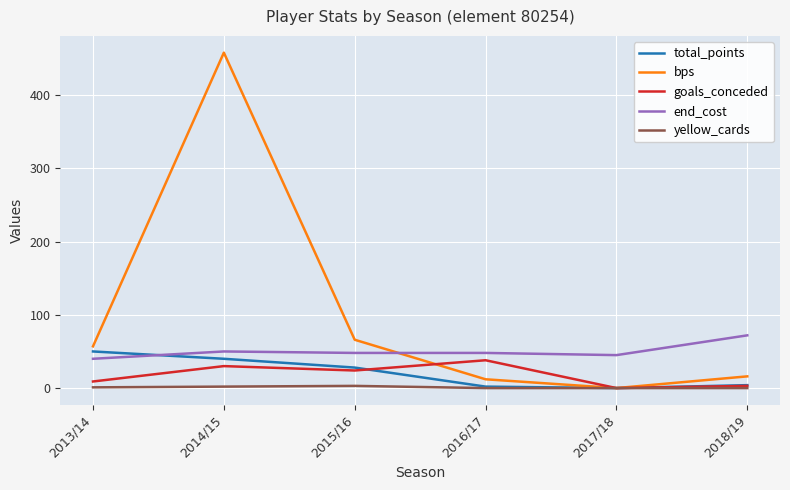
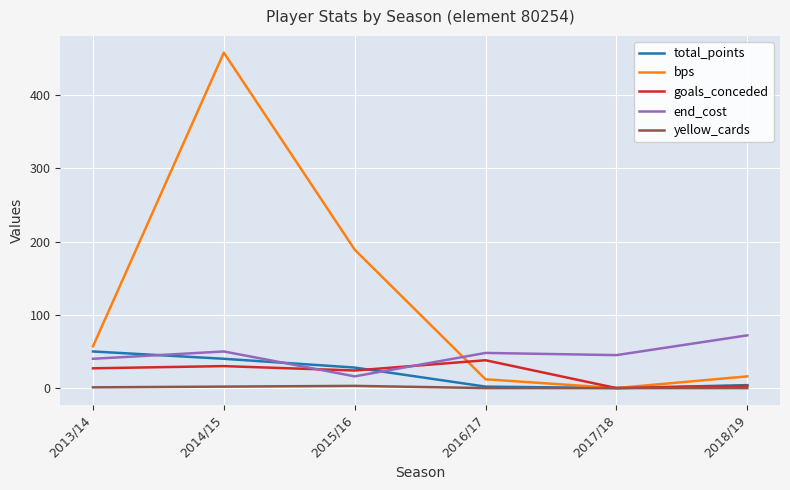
  {
    "total_points": {
      "2013/14": 50,
      "2014/15": 40,
      "2015/16": 30
    },
    "bps": {
      "2013/14": 60,
      "2014/15": 460,
-     "2015/16": 70,
+     "2015/16": 190,
      "2016/17": 10,
      "2018/19": 20
    },
    "goals_conceded": {
-     "2013/14": 10,
+     "2013/14": 30,
      "2014/15": 30,
      "2015/16": 20,
      "2016/17": 40
    },
    "end_cost": {
      "2013/14": 40,
      "2014/15": 50,
-     "2015/16": 50,
+     "2015/16": 20,
      "2016/17": 50,
      "2017/18": 50,
      "2018/19": 70
    },
    "yellow_cards": {
      "2013/14": 0,
      "2014/15": 0,
      "2015/16": 0
    }
  }
